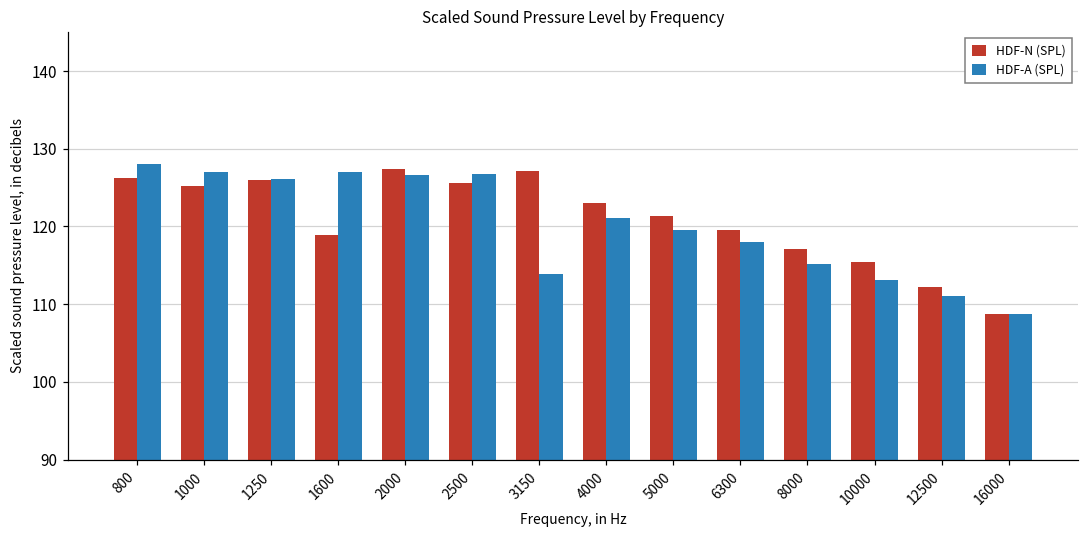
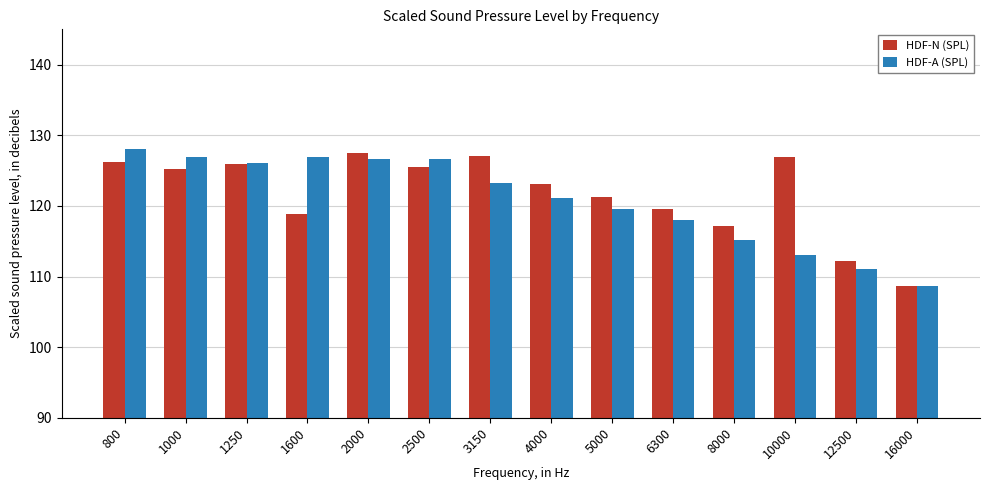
  {
    "HDF-N (SPL)": {
      "800": 126,
      "1000": 125,
      "1250": 126,
      "1600": 119,
      "2000": 127,
      "2500": 126,
      "3150": 127,
      "4000": 123,
      "5000": 121,
      "6300": 120,
      "8000": 117,
-     "10000": 115,
+     "10000": 127,
      "12500": 112,
      "16000": 109
    },
    "HDF-A (SPL)": {
      "800": 128,
      "1000": 127,
      "1250": 126,
      "1600": 127,
      "2000": 127,
      "2500": 127,
-     "3150": 114,
+     "3150": 123,
      "4000": 121,
      "5000": 120,
      "6300": 118,
      "8000": 115,
      "10000": 113,
      "12500": 111,
      "16000": 109
    }
  }
